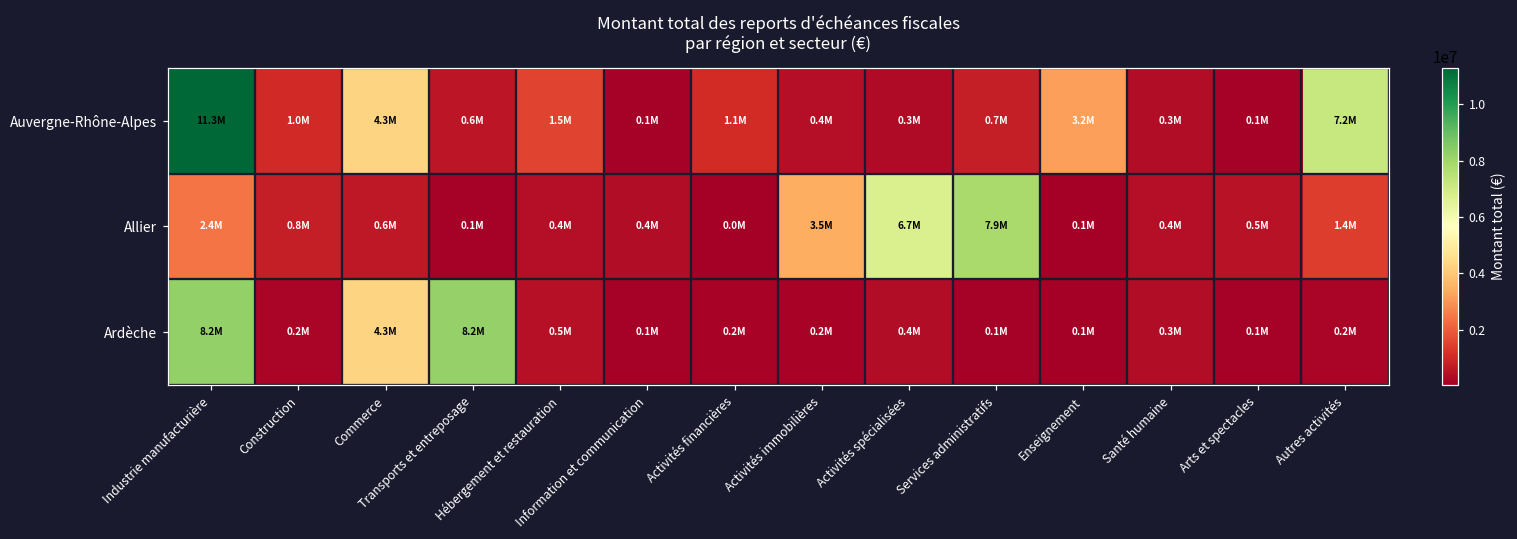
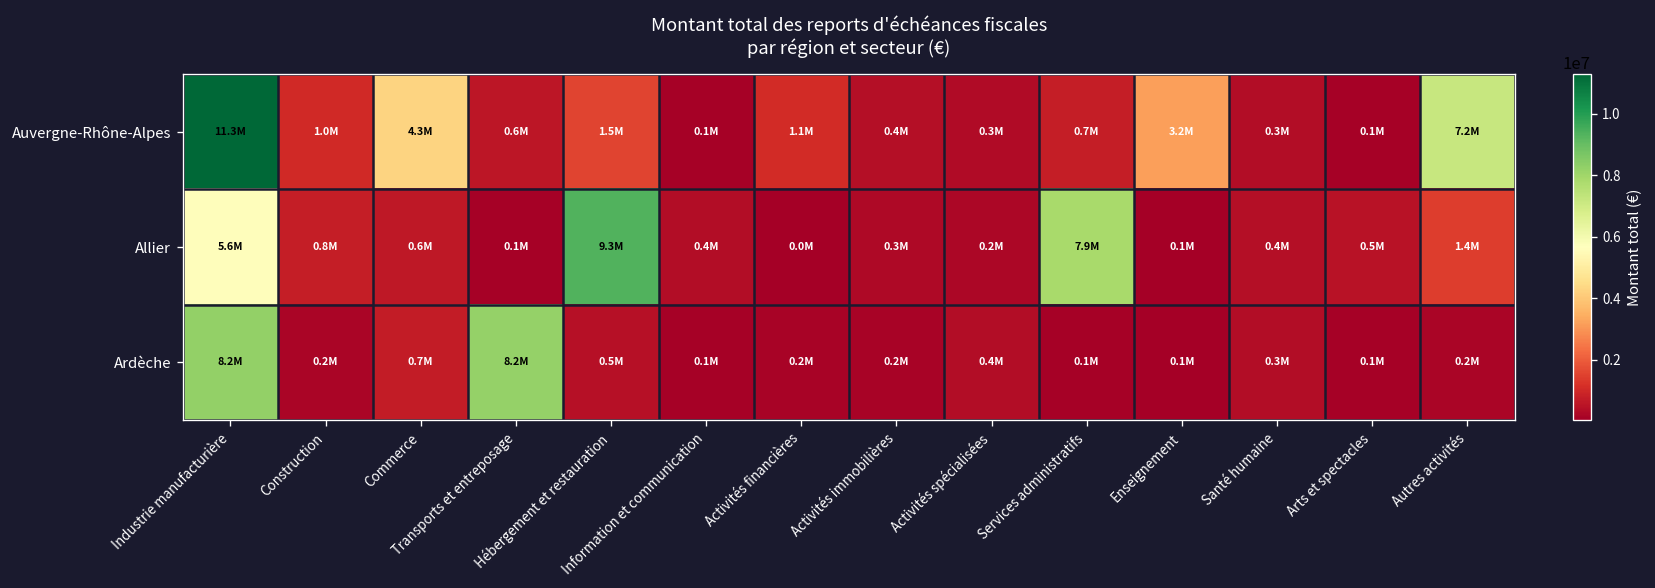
  {
    "Auvergne-Rhône-Alpes": {
      "Industrie manufacturière": "11.3M",
      "Construction": "1.0M",
      "Commerce": "4.3M",
      "Transports et entreposage": "0.6M",
      "Hébergement et restauration": "1.5M",
      "Information et communication": "0.1M",
      "Activités financières": "1.1M",
      "Activités immobilières": "0.4M",
      "Activités spécialisées": "0.3M",
      "Services administratifs": "0.7M",
      "Enseignement": "3.2M",
      "Santé humaine": "0.3M",
      "Arts et spectacles": "0.1M",
      "Autres activités": "7.2M"
    },
    "Allier": {
-     "Industrie manufacturière": "2.4M",
+     "Industrie manufacturière": "5.6M",
      "Construction": "0.8M",
      "Commerce": "0.6M",
      "Transports et entreposage": "0.1M",
-     "Hébergement et restauration": "0.4M",
+     "Hébergement et restauration": "9.3M",
      "Information et communication": "0.4M",
      "Activités financières": "0.0M",
-     "Activités immobilières": "3.5M",
-     "Activités spécialisées": "6.7M",
+     "Activités immobilières": "0.3M",
+     "Activités spécialisées": "0.2M",
      "Services administratifs": "7.9M",
      "Enseignement": "0.1M",
      "Santé humaine": "0.4M",
      "Arts et spectacles": "0.5M",
      "Autres activités": "1.4M"
    },
    "Ardèche": {
      "Industrie manufacturière": "8.2M",
      "Construction": "0.2M",
-     "Commerce": "4.3M",
+     "Commerce": "0.7M",
      "Transports et entreposage": "8.2M",
      "Hébergement et restauration": "0.5M",
      "Information et communication": "0.1M",
      "Activités financières": "0.2M",
      "Activités immobilières": "0.2M",
      "Activités spécialisées": "0.4M",
      "Services administratifs": "0.1M",
      "Enseignement": "0.1M",
      "Santé humaine": "0.3M",
      "Arts et spectacles": "0.1M",
      "Autres activités": "0.2M"
    }
  }
